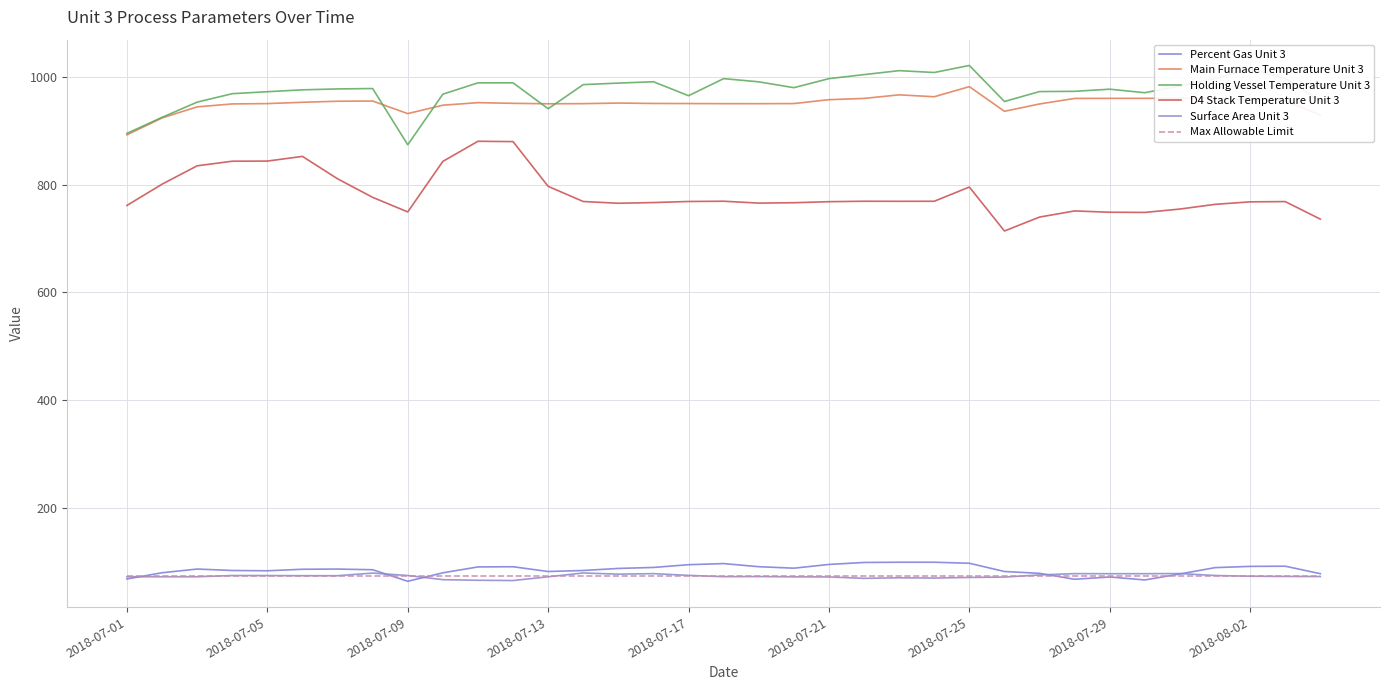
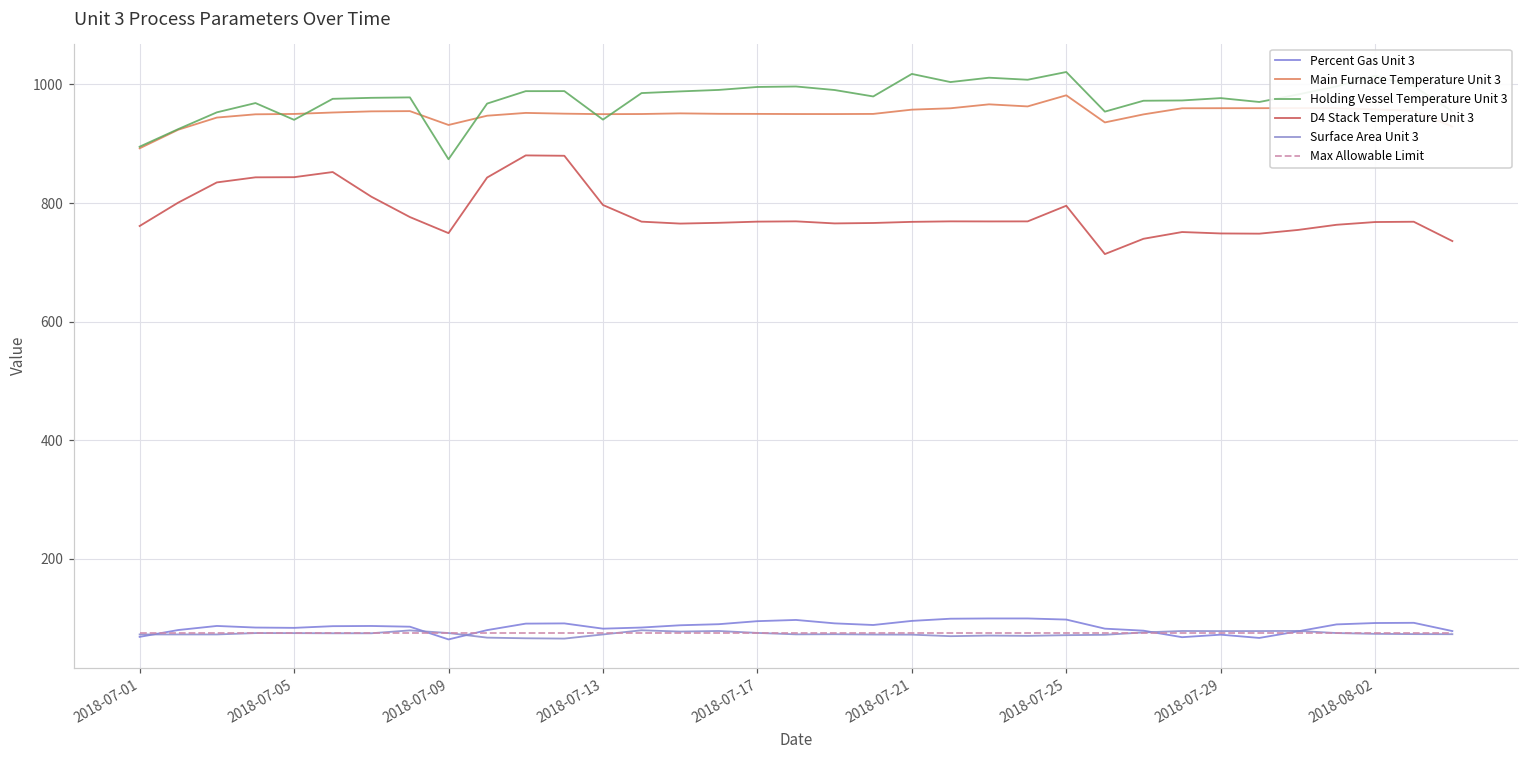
  {
    "Holding Vessel Temperature Unit 3": {
-     "2018-07-05": 970,
+     "2018-07-05": 940,
      "2018-07-09": 870,
      "2018-07-13": 940,
-     "2018-07-17": 960,
-     "2018-07-21": 1000,
+     "2018-07-17": 1000,
+     "2018-07-21": 1020,
      "2018-07-25": 1020,
      "2018-07-29": 980
    }
  }
